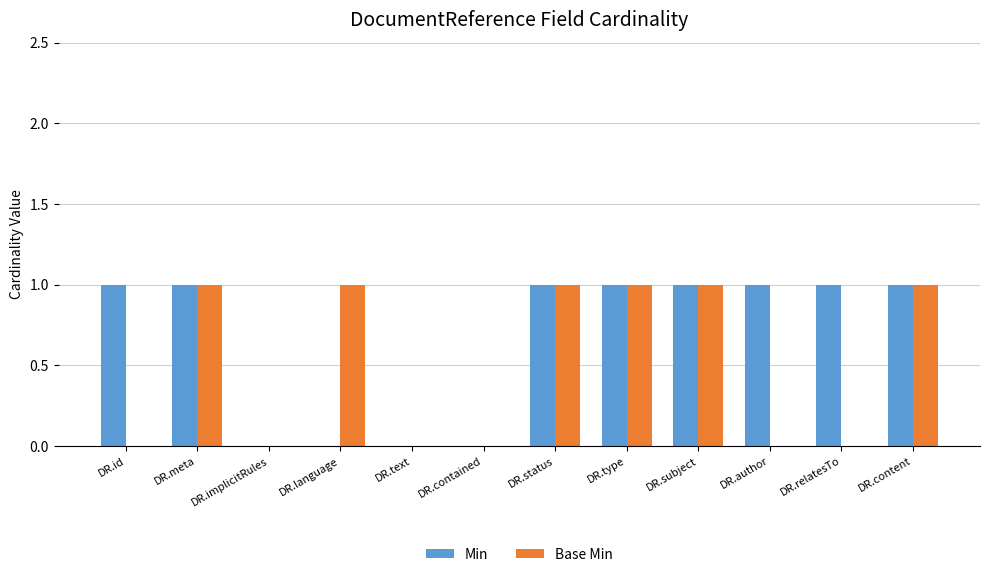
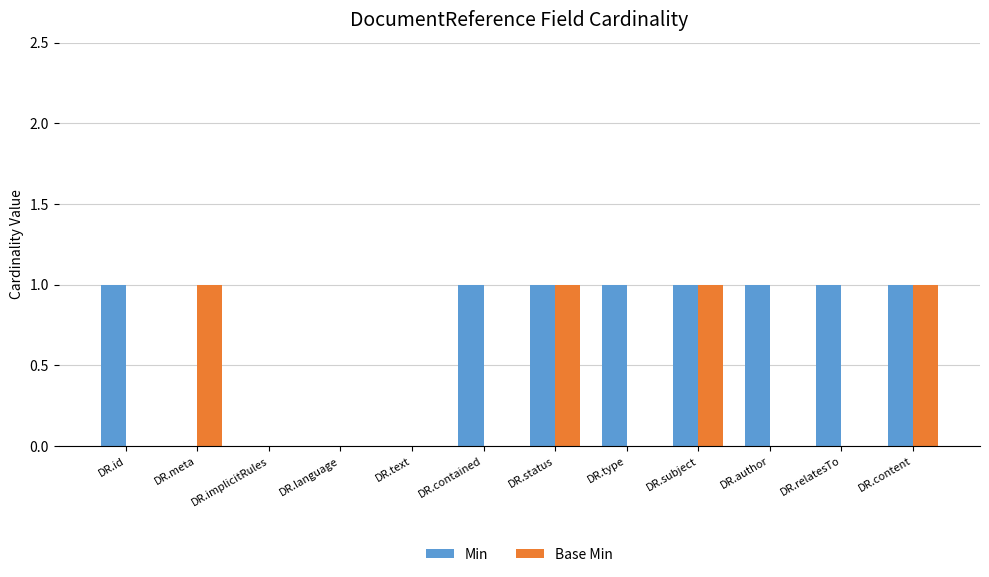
  {
    "Min": {
      "DR.id": 1,
-     "DR.meta": 1,
+     "DR.meta": 0,
      "DR.implicitRules": 0,
      "DR.language": 0,
      "DR.text": 0,
-     "DR.contained": 0,
+     "DR.contained": 1,
      "DR.status": 1,
      "DR.type": 1,
      "DR.subject": 1,
      "DR.author": 1,
      "DR.relatesTo": 1,
      "DR.content": 1
    },
    "Base Min": {
      "DR.id": 0,
      "DR.meta": 1,
      "DR.implicitRules": 0,
-     "DR.language": 1,
+     "DR.language": 0,
      "DR.text": 0,
      "DR.contained": 0,
      "DR.status": 1,
-     "DR.type": 1,
+     "DR.type": 0,
      "DR.subject": 1,
      "DR.author": 0,
      "DR.relatesTo": 0,
      "DR.content": 1
    }
  }
